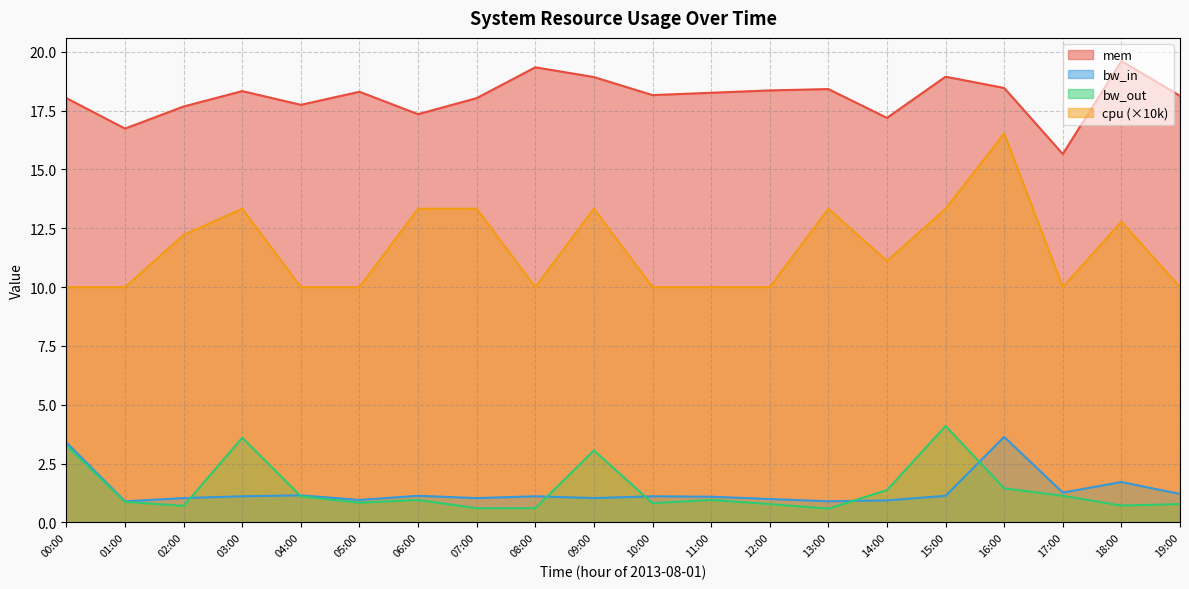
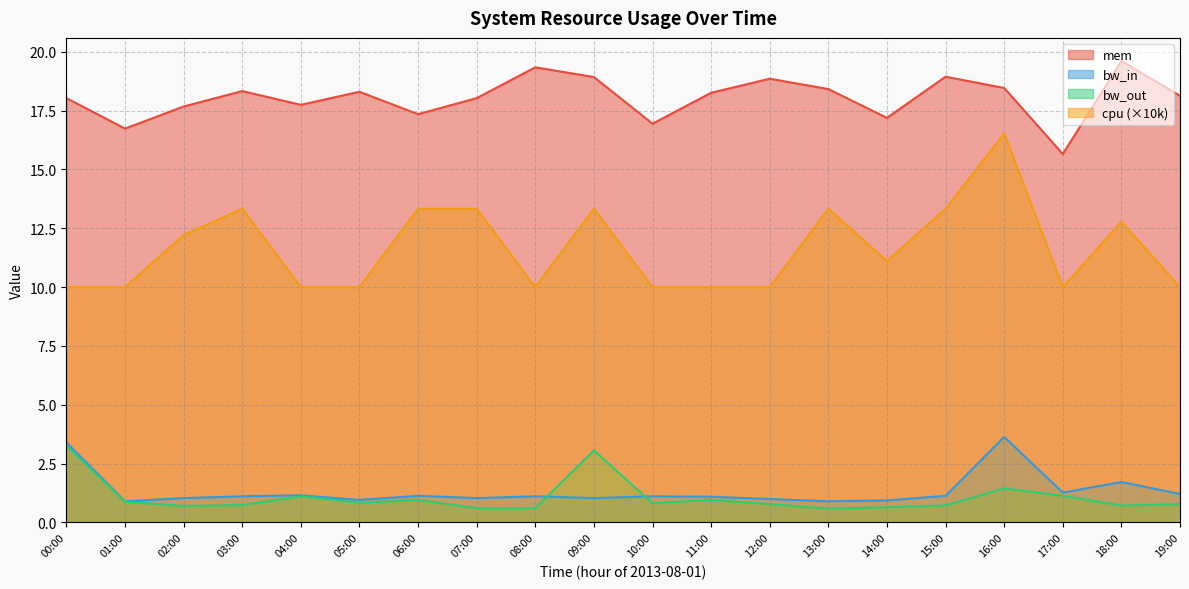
  {
    "mem": {
      "00:00": 18.0,
      "01:00": 16.7,
      "02:00": 17.7,
      "03:00": 18.3,
      "04:00": 17.7,
      "05:00": 18.3,
      "06:00": 17.3,
      "07:00": 18.0,
      "08:00": 19.3,
      "09:00": 18.9,
-     "10:00": 18.2,
+     "10:00": 16.9,
      "11:00": 18.3,
-     "12:00": 18.4,
+     "12:00": 18.9,
      "13:00": 18.4,
      "14:00": 17.2,
      "15:00": 18.9,
      "16:00": 18.5,
      "17:00": 15.7,
      "19:00": 18.1
    },
    "bw_in": {
      "00:00": 3.4,
      "02:00": 1.0,
      "03:00": 1.1,
      "05:00": 1.0,
      "06:00": 1.1,
      "07:00": 1.0,
      "08:00": 1.1,
      "09:00": 1.0,
      "10:00": 1.1,
      "11:00": 1.1,
      "12:00": 1.0,
      "13:00": 0.9,
      "14:00": 0.9,
      "15:00": 1.1,
      "16:00": 3.6,
      "17:00": 1.3,
      "18:00": 1.7,
      "19:00": 1.2
    },
    "bw_out": {
      "00:00": 3.3,
      "02:00": 0.7,
-     "03:00": 3.6,
+     "03:00": 0.7,
      "05:00": 0.8,
      "06:00": 1.0,
      "07:00": 0.6,
      "08:00": 0.6,
      "09:00": 3.1,
      "10:00": 0.8,
      "11:00": 1.0,
      "12:00": 0.8,
      "13:00": 0.6,
-     "14:00": 1.4,
-     "15:00": 4.1,
+     "14:00": 0.6,
+     "15:00": 0.7,
      "16:00": 1.5,
      "17:00": 1.1,
      "18:00": 0.7,
      "19:00": 0.8
    },
    "cpu (×10k)": {
      "00:00": 10.0,
      "01:00": 10.0,
      "02:00": 12.2,
      "03:00": 13.3,
      "04:00": 10.0,
      "05:00": 10.0,
      "06:00": 13.3,
      "07:00": 13.3,
      "08:00": 10.0,
      "09:00": 13.3,
      "10:00": 10.0,
      "11:00": 10.0,
      "12:00": 10.0,
      "13:00": 13.3,
      "14:00": 11.1,
      "15:00": 13.3,
      "16:00": 16.5,
      "17:00": 10.0,
      "18:00": 12.8,
      "19:00": 10.0
    }
  }
